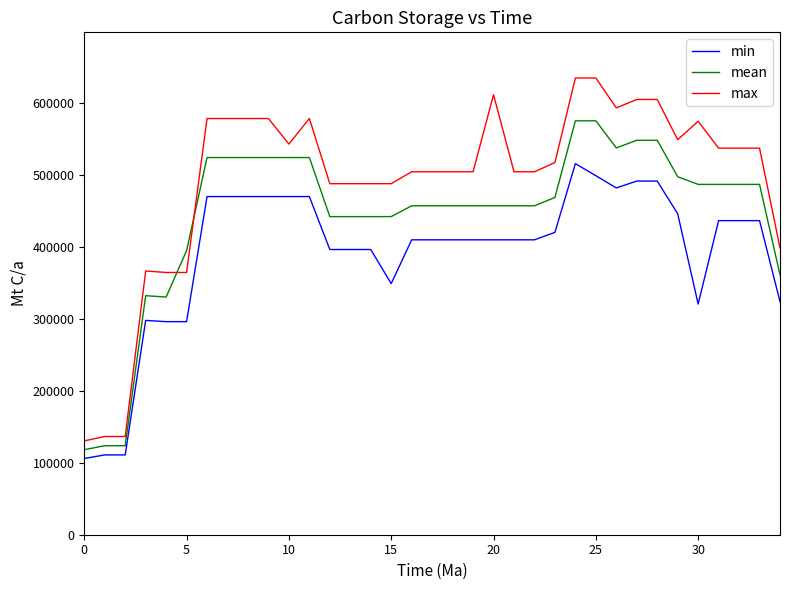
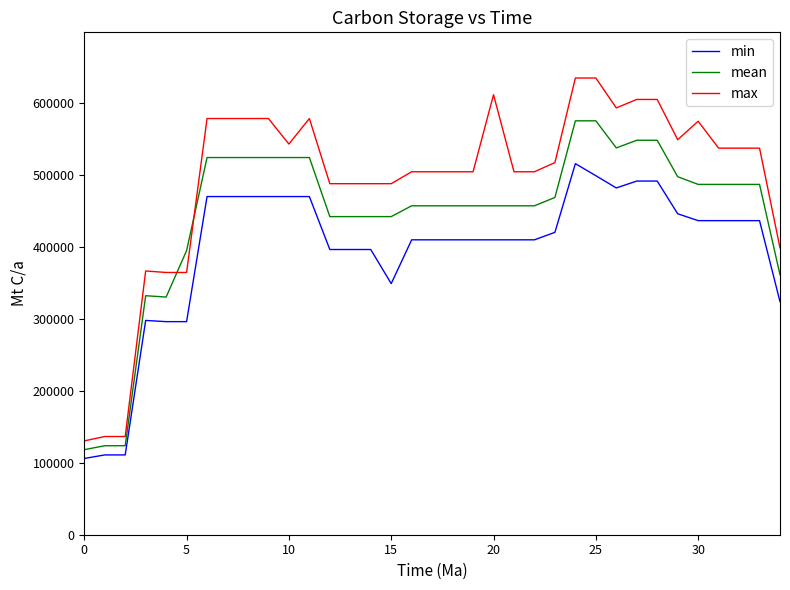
  {
    "min": {
      "0": 110000,
      "5": 300000,
      "10": 470000,
      "15": 350000,
      "20": 410000,
      "25": 500000,
-     "30": 320000
+     "30": 440000
    },
    "mean": {
      "0": 120000,
      "5": 400000,
      "10": 520000,
      "15": 440000,
      "20": 460000,
      "25": 580000,
      "30": 490000
    },
    "max": {
      "0": 130000,
      "5": 360000,
      "10": 540000,
      "15": 490000,
      "20": 610000,
      "25": 640000,
      "30": 580000
    }
  }
